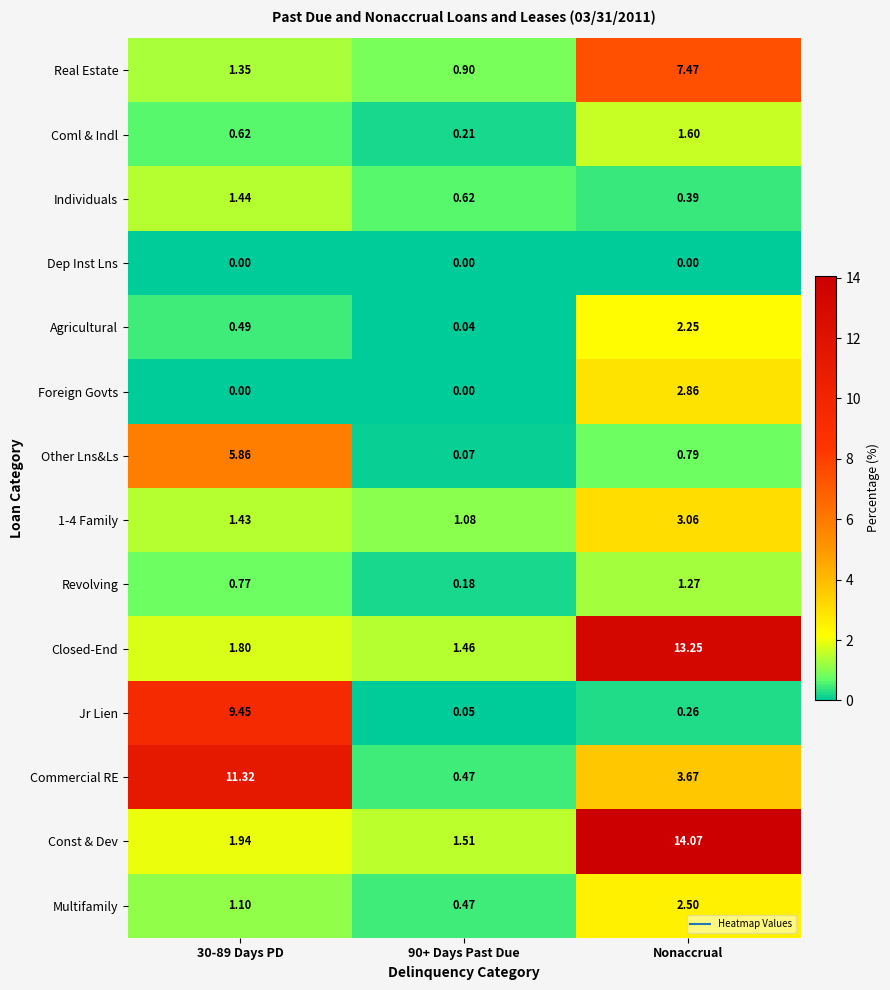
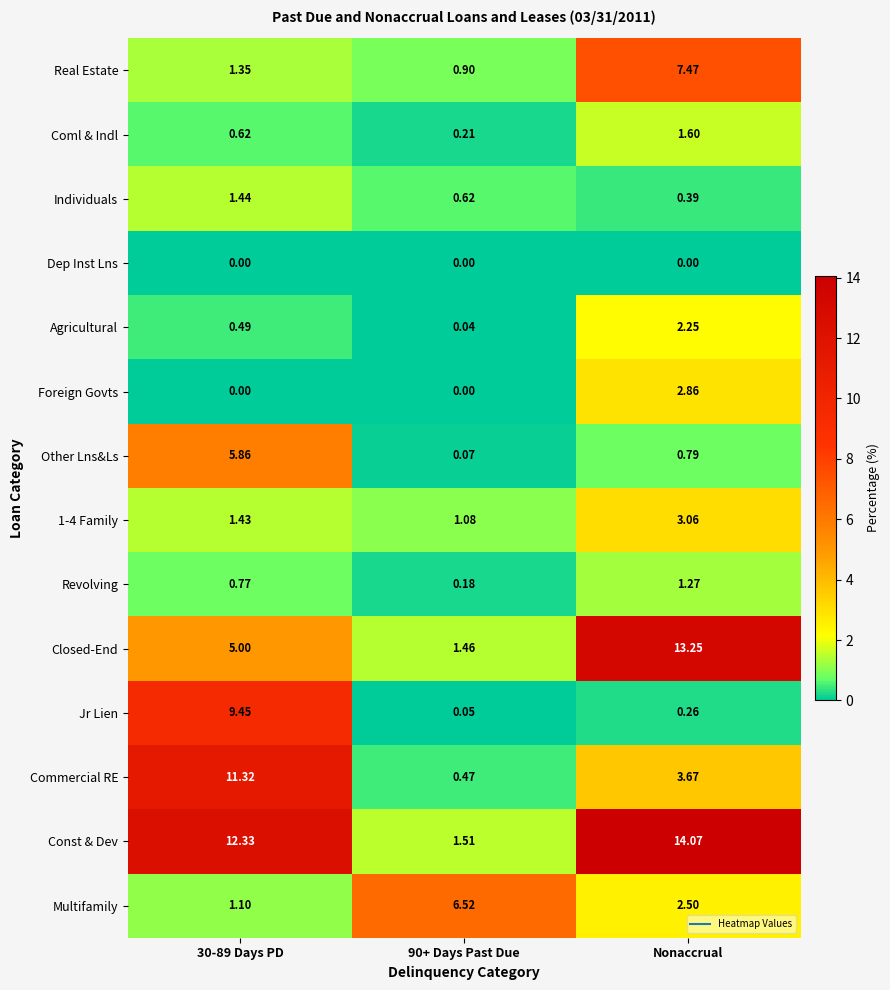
  {
    "Real Estate": {
      "30-89 Days PD": 1.35,
      "90+ Days Past Due": 0.90,
      "Nonaccrual": 7.47
    },
    "Coml & Indl": {
      "30-89 Days PD": 0.62,
      "90+ Days Past Due": 0.21,
      "Nonaccrual": 1.60
    },
    "Individuals": {
      "30-89 Days PD": 1.44,
      "90+ Days Past Due": 0.62,
      "Nonaccrual": 0.39
    },
    "Dep Inst Lns": {
      "30-89 Days PD": 0.00,
      "90+ Days Past Due": 0.00,
      "Nonaccrual": 0.00
    },
    "Agricultural": {
      "30-89 Days PD": 0.49,
      "90+ Days Past Due": 0.04,
      "Nonaccrual": 2.25
    },
    "Foreign Govts": {
      "30-89 Days PD": 0.00,
      "90+ Days Past Due": 0.00,
      "Nonaccrual": 2.86
    },
    "Other Lns&Ls": {
      "30-89 Days PD": 5.86,
      "90+ Days Past Due": 0.07,
      "Nonaccrual": 0.79
    },
    "1-4 Family": {
      "30-89 Days PD": 1.43,
      "90+ Days Past Due": 1.08,
      "Nonaccrual": 3.06
    },
    "Revolving": {
      "30-89 Days PD": 0.77,
      "90+ Days Past Due": 0.18,
      "Nonaccrual": 1.27
    },
    "Closed-End": {
-     "30-89 Days PD": 1.80,
+     "30-89 Days PD": 5.00,
      "90+ Days Past Due": 1.46,
      "Nonaccrual": 13.25
    },
    "Jr Lien": {
      "30-89 Days PD": 9.45,
      "90+ Days Past Due": 0.05,
      "Nonaccrual": 0.26
    },
    "Commercial RE": {
      "30-89 Days PD": 11.32,
      "90+ Days Past Due": 0.47,
      "Nonaccrual": 3.67
    },
    "Const & Dev": {
-     "30-89 Days PD": 1.94,
+     "30-89 Days PD": 12.33,
      "90+ Days Past Due": 1.51,
      "Nonaccrual": 14.07
    },
    "Multifamily": {
      "30-89 Days PD": 1.10,
-     "90+ Days Past Due": 0.47,
+     "90+ Days Past Due": 6.52,
      "Nonaccrual": 2.50
    }
  }
